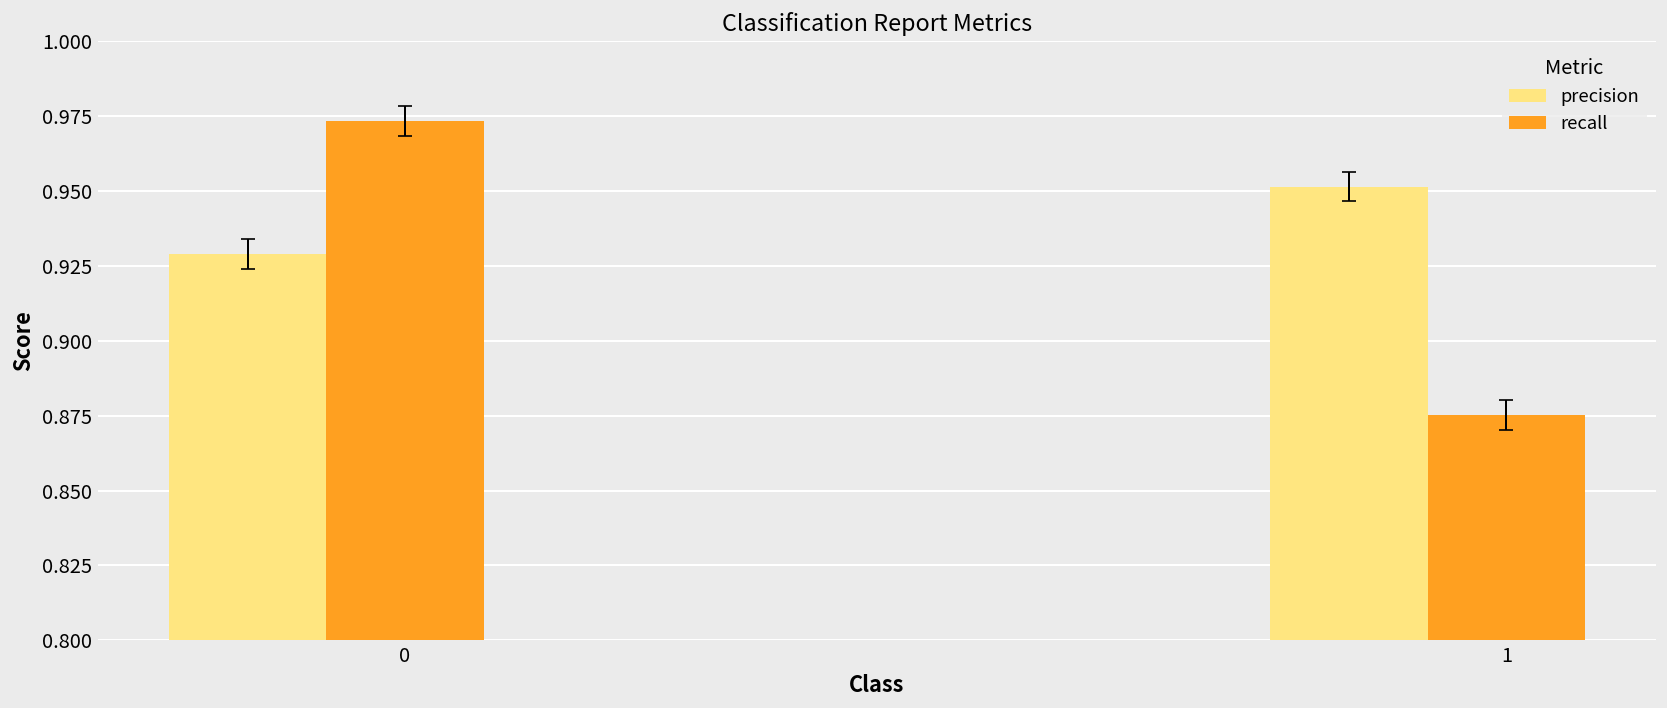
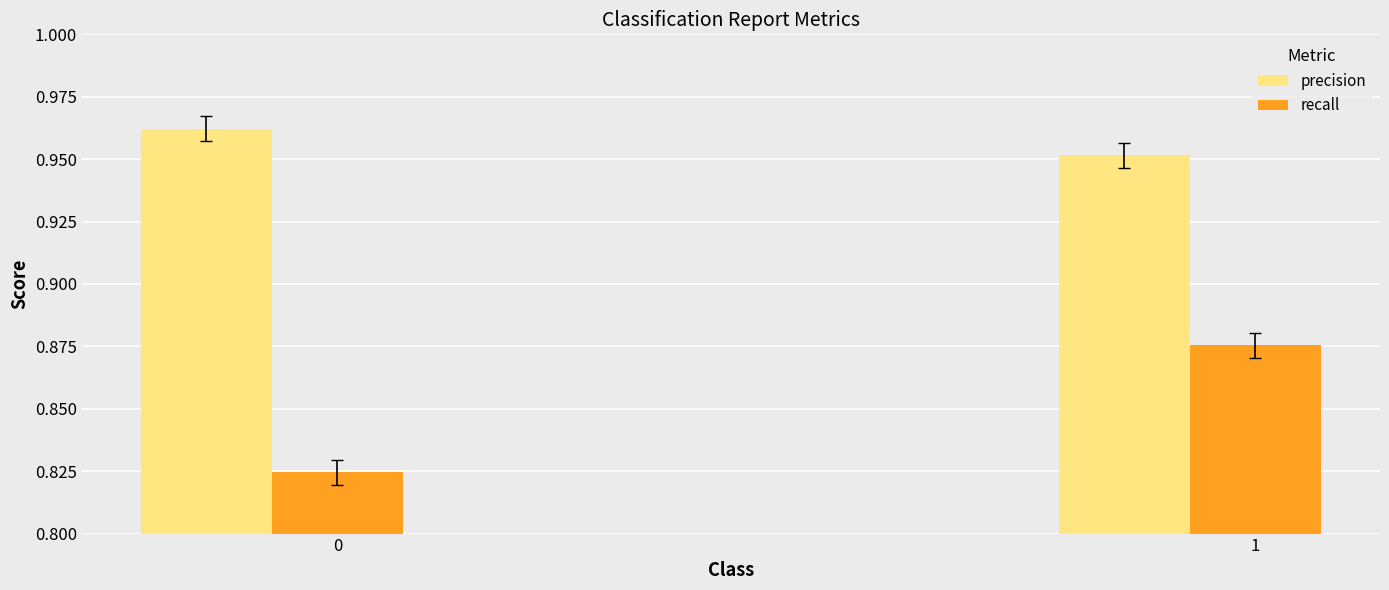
  {
    "precision": {
-     "0": 0.929,
+     "0": 0.962,
      "1": 0.951
    },
    "recall": {
-     "0": 0.973,
+     "0": 0.825,
      "1": 0.875
    }
  }
